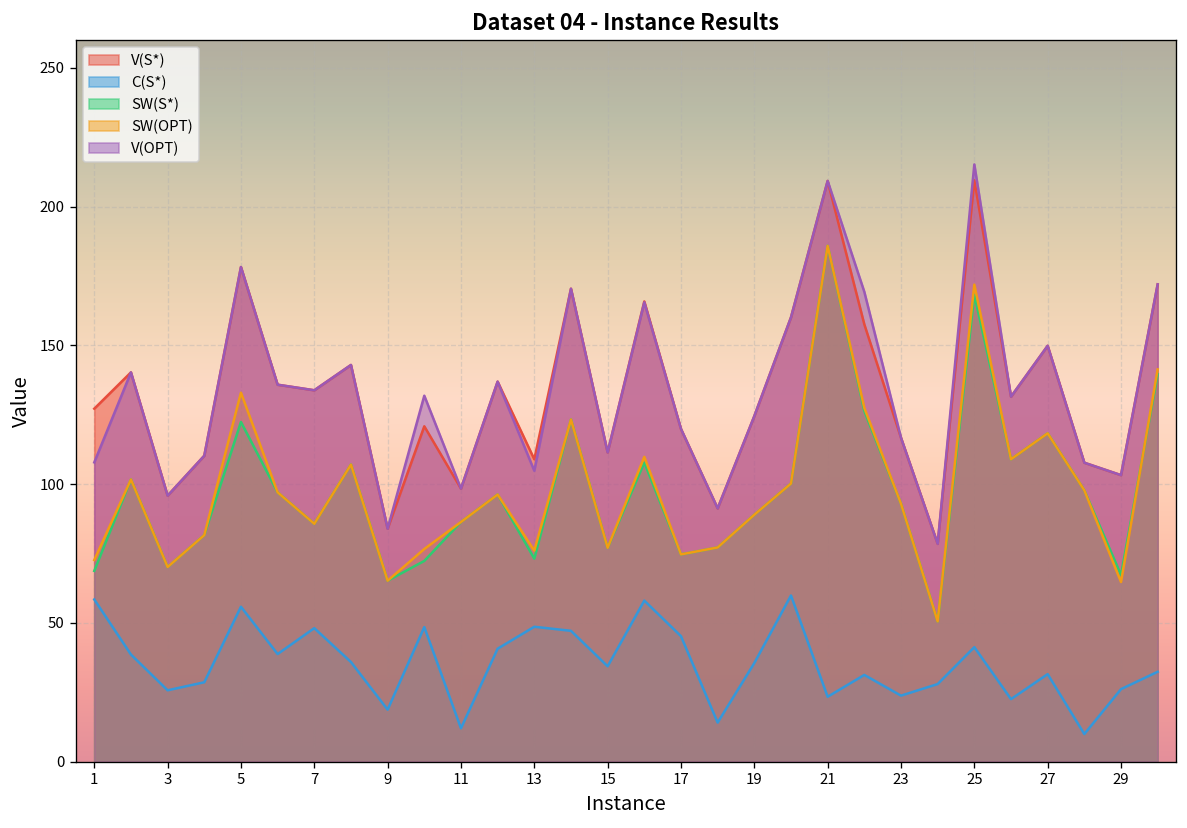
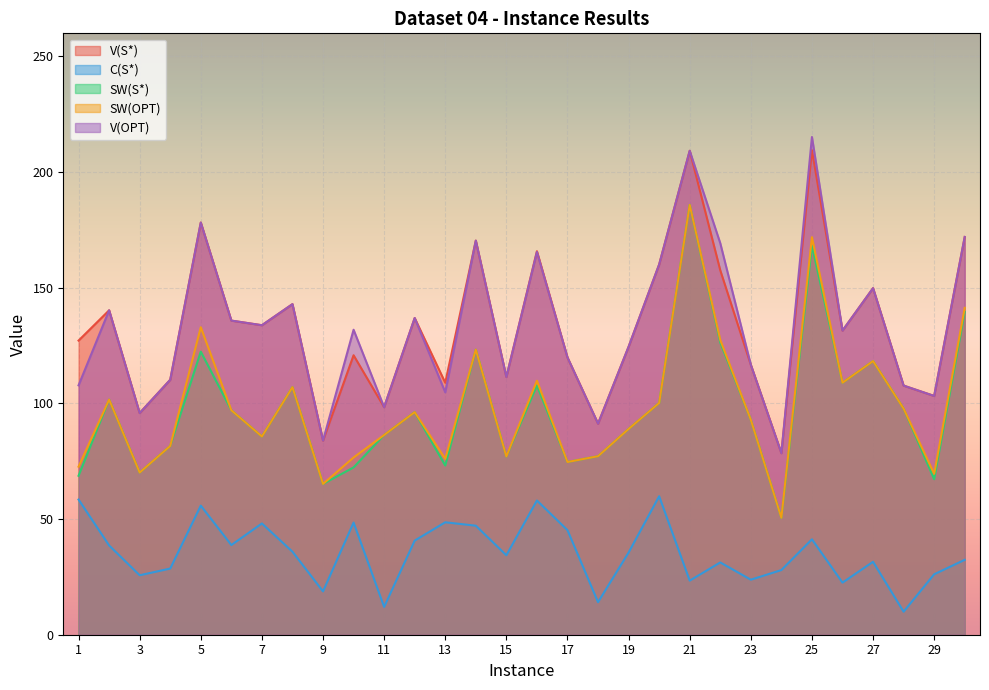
  {
    "V(S*)": {
      "1": 127,
      "13": 109,
      "25": 209
    },
    "C(S*)": {
      "1": 58,
      "3": 26,
      "5": 56,
      "7": 48,
      "9": 19,
      "11": 12,
      "13": 49,
      "15": 34,
      "17": 45,
      "19": 36,
      "21": 23,
      "23": 24,
      "25": 41,
      "27": 32,
      "29": 26
    },
    "SW(S*)": {
      "1": 69,
      "5": 122,
      "13": 73,
      "25": 168,
      "29": 67
    },
    "SW(OPT)": {
      "1": 73,
      "5": 133,
      "13": 76,
      "25": 172,
-     "29": 65
+     "29": 70
    },
    "V(OPT)": {
      "1": 108,
      "13": 105,
      "25": 215
    }
  }
